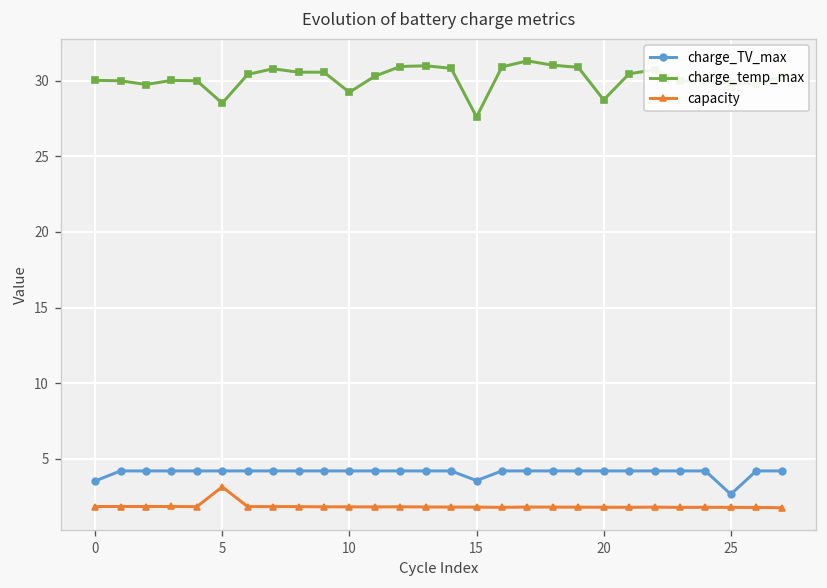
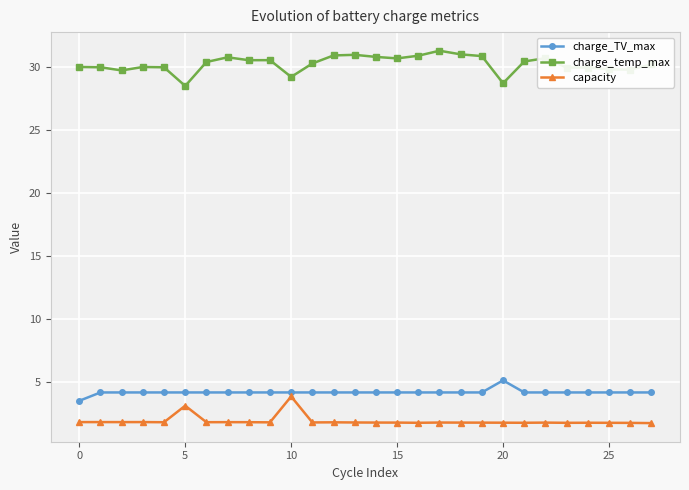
  {
    "charge_TV_max": {
      "0": 3.5,
      "5": 4.2,
      "10": 4.2,
-     "15": 3.6,
-     "20": 4.2,
-     "25": 2.7
+     "15": 4.2,
+     "20": 5.2,
+     "25": 4.2
    },
    "charge_temp_max": {
      "0": 30.0,
      "5": 28.5,
      "10": 29.2,
-     "15": 27.6,
+     "15": 30.7,
      "20": 28.7
    },
    "capacity": {
      "0": 1.8,
      "5": 3.1,
-     "10": 1.8,
+     "10": 3.9,
      "15": 1.8,
      "20": 1.8,
      "25": 1.8
    }
  }
